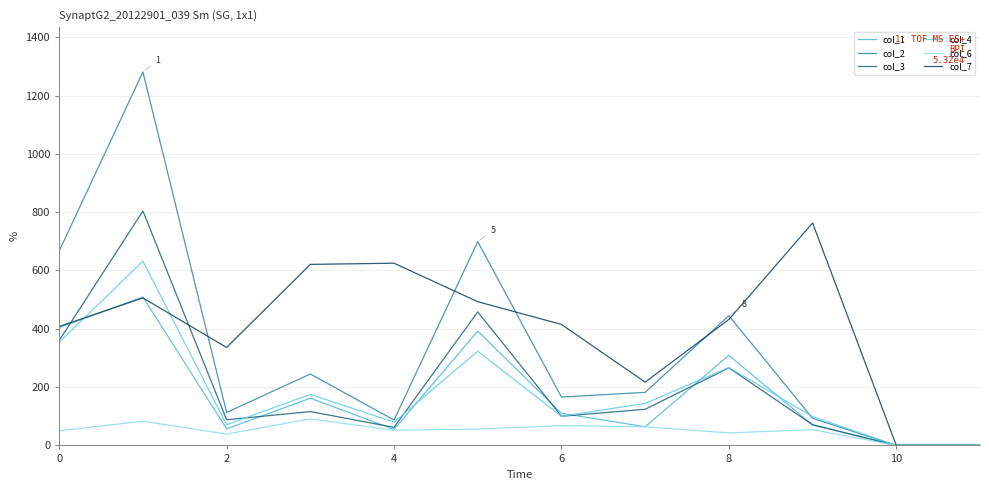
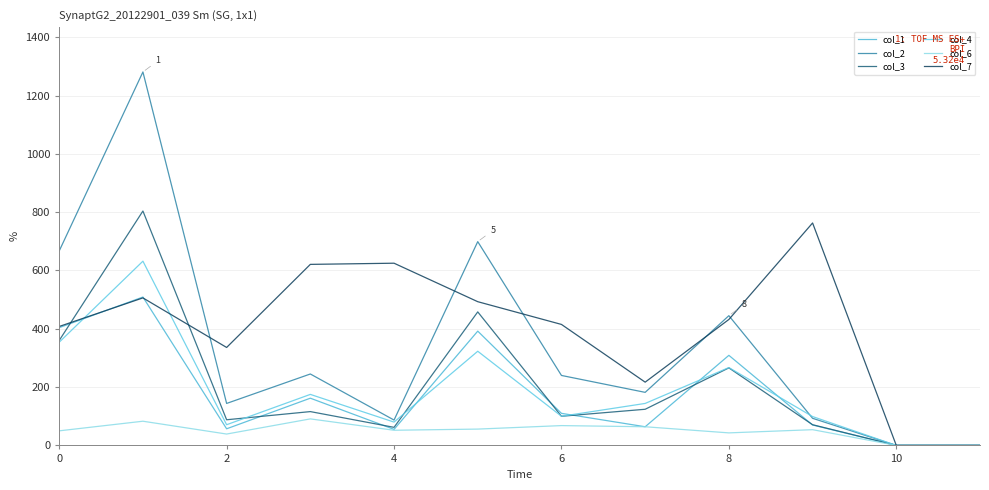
  {
    "col_2": {
      "0": 670,
-     "2": 110,
-     "6": 170
+     "2": 140,
+     "6": 240
    }
  }
